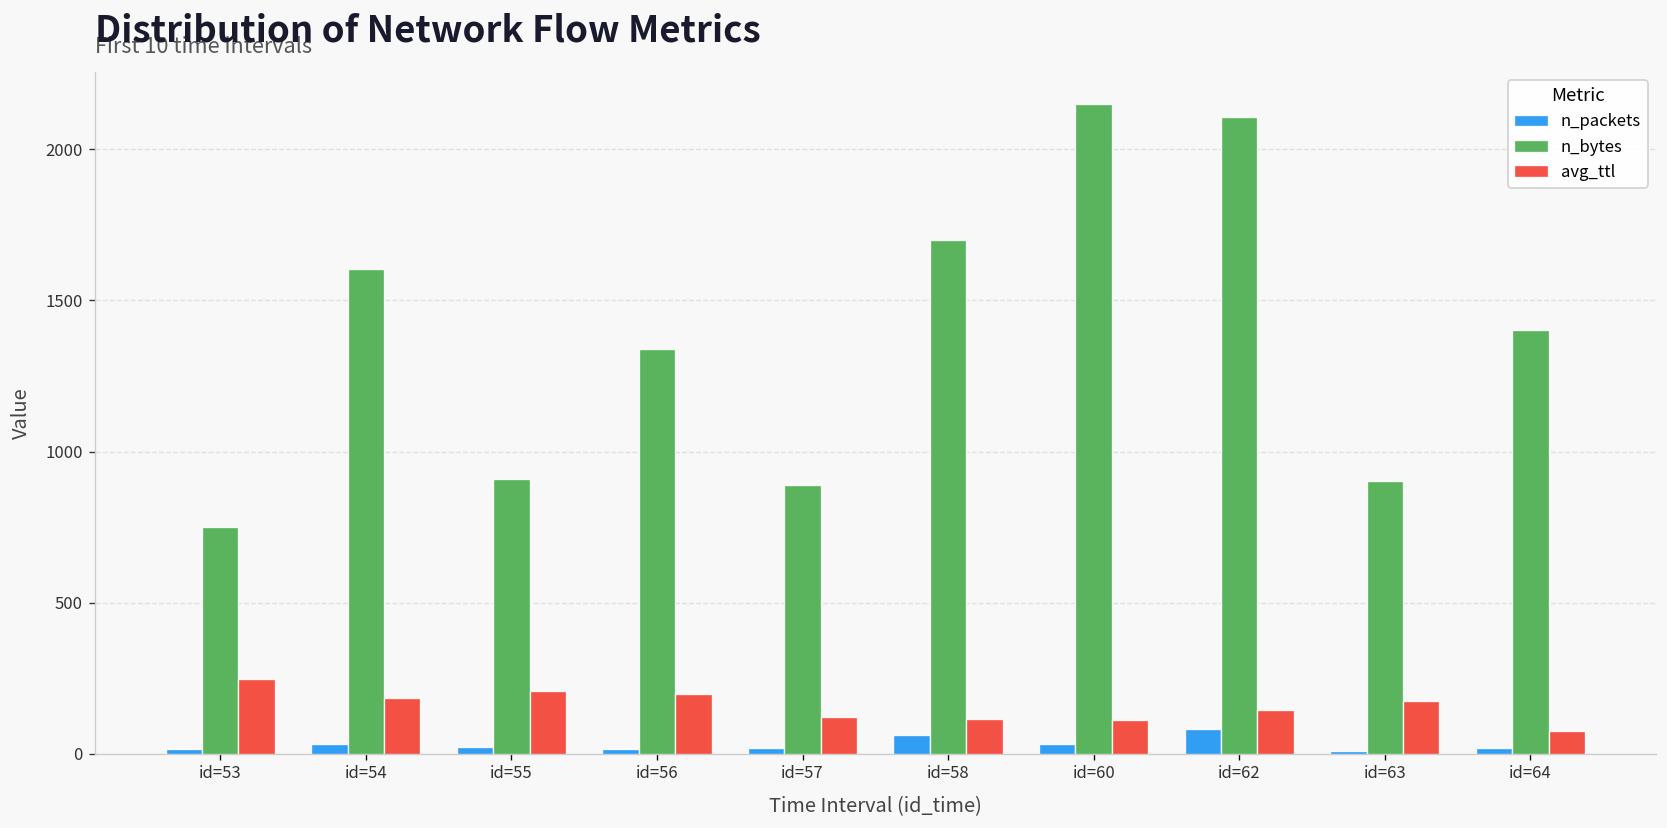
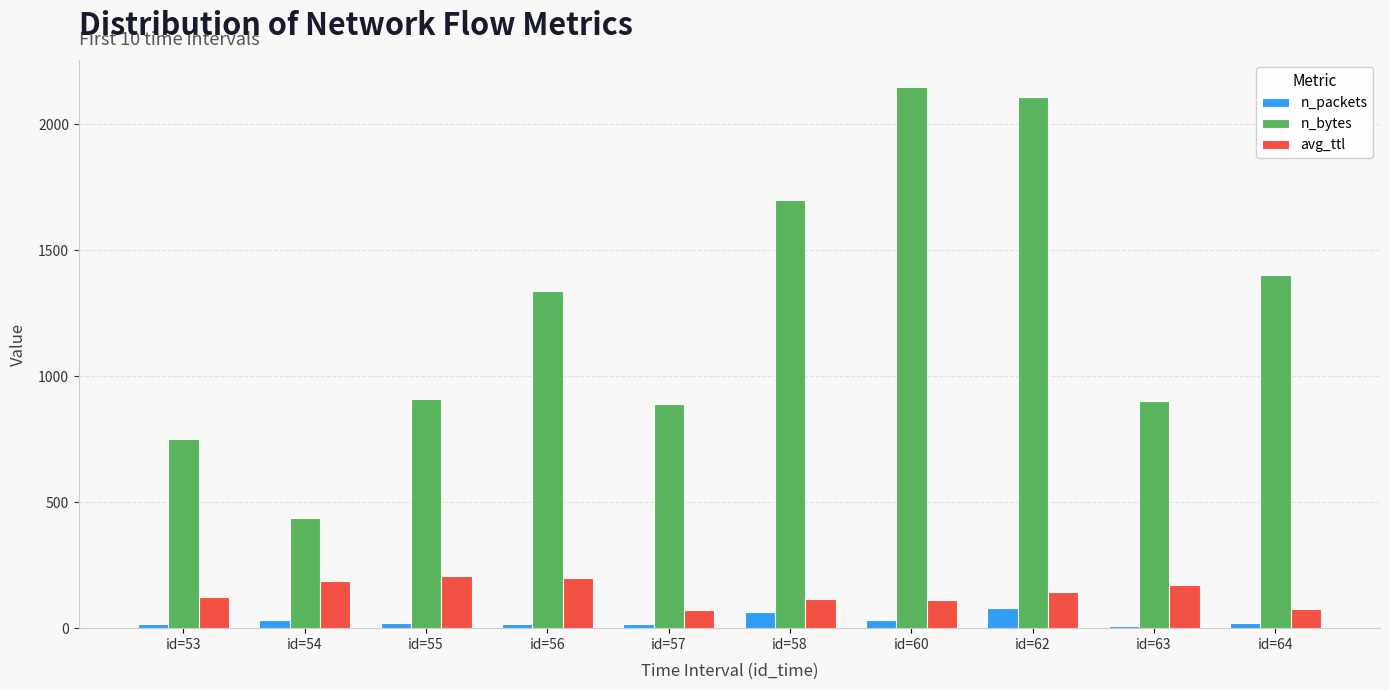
  {
    "n_packets": {
      "id=53": 20,
      "id=54": 30,
      "id=55": 20,
      "id=56": 20,
      "id=57": 20,
      "id=58": 60,
      "id=60": 30,
      "id=62": 80,
      "id=64": 20
    },
    "n_bytes": {
      "id=53": 750,
-     "id=54": 1600,
+     "id=54": 440,
      "id=55": 910,
      "id=56": 1340,
      "id=57": 890,
      "id=58": 1700,
      "id=60": 2150,
      "id=62": 2110,
      "id=63": 900,
      "id=64": 1400
    },
    "avg_ttl": {
-     "id=53": 250,
+     "id=53": 120,
      "id=54": 190,
      "id=55": 210,
      "id=56": 200,
-     "id=57": 120,
+     "id=57": 70,
      "id=58": 120,
      "id=60": 110,
      "id=62": 140,
      "id=63": 170,
      "id=64": 80
    }
  }
